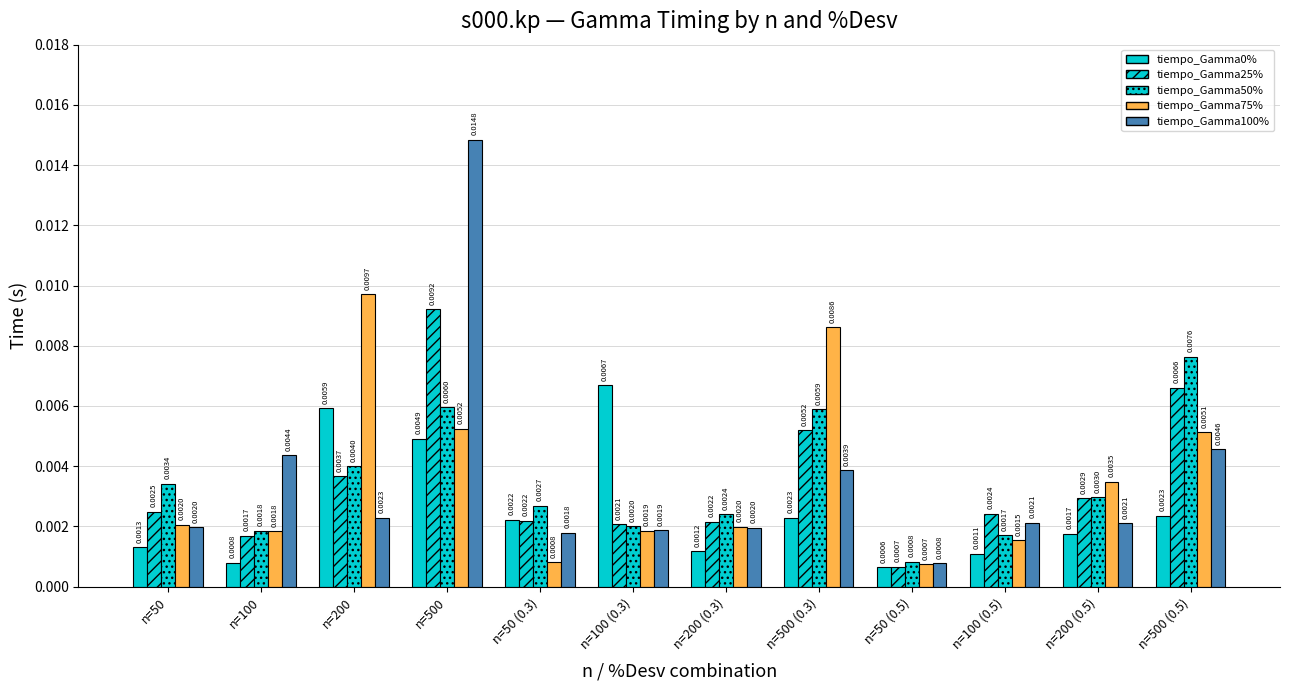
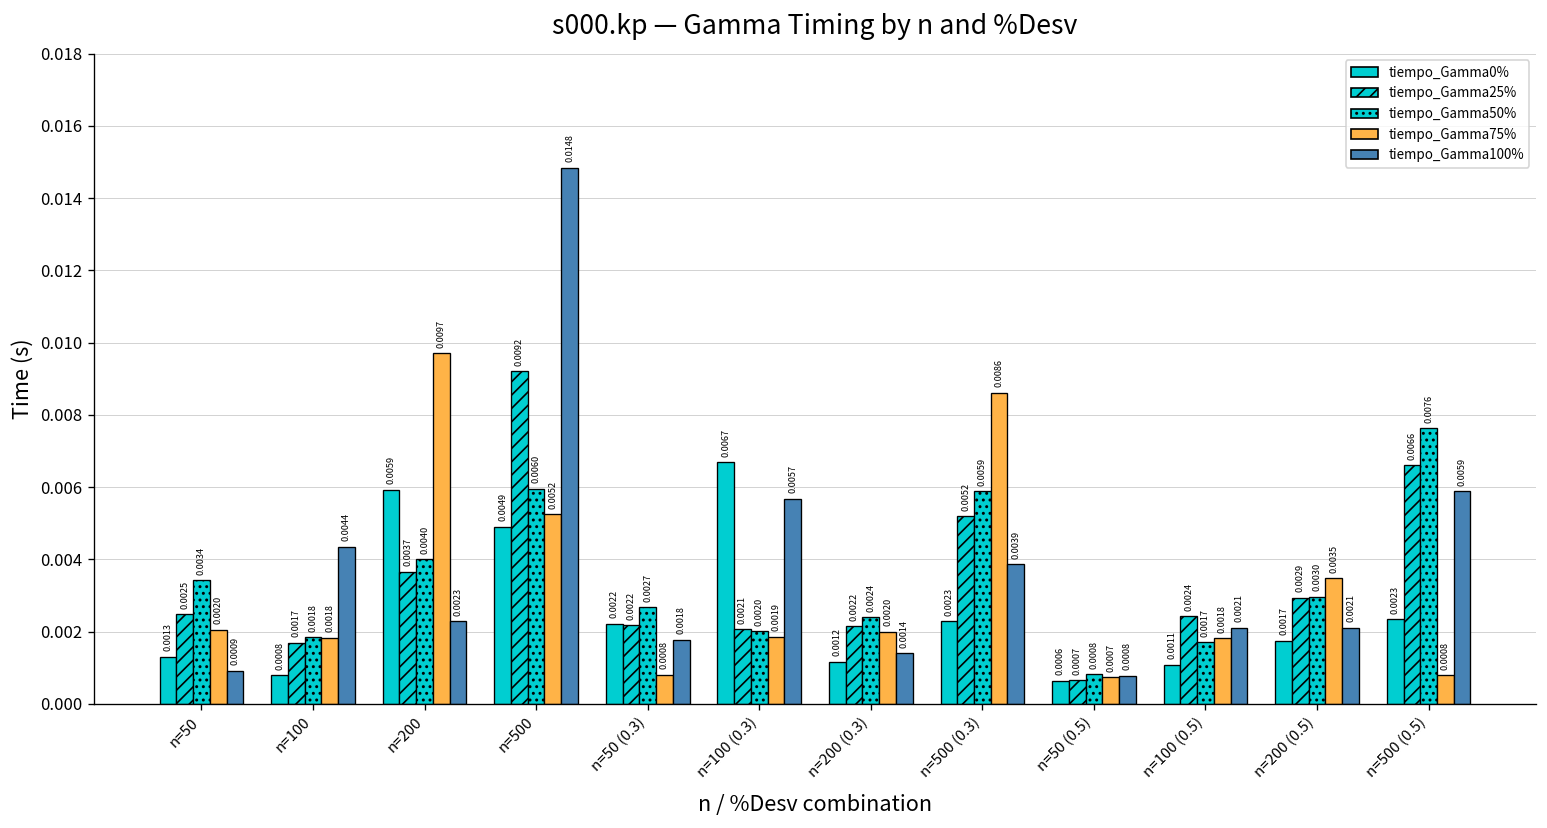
  {
    "tiempo_Gamma75%": {
      "n=50": 0.0020,
      "n=100": 0.0018,
      "n=200": 0.0097,
      "n=500": 0.0052,
      "n=50 (0.3)": 0.0008,
      "n=100 (0.3)": 0.0019,
      "n=200 (0.3)": 0.0020,
      "n=500 (0.3)": 0.0086,
      "n=50 (0.5)": 0.0007,
-     "n=100 (0.5)": 0.0015,
+     "n=100 (0.5)": 0.0018,
      "n=200 (0.5)": 0.0035,
-     "n=500 (0.5)": 0.0051
+     "n=500 (0.5)": 0.0008
    },
    "tiempo_Gamma100%": {
-     "n=50": 0.0020,
+     "n=50": 0.0009,
      "n=100": 0.0044,
      "n=200": 0.0023,
      "n=500": 0.0148,
      "n=50 (0.3)": 0.0018,
-     "n=100 (0.3)": 0.0019,
-     "n=200 (0.3)": 0.0020,
+     "n=100 (0.3)": 0.0057,
+     "n=200 (0.3)": 0.0014,
      "n=500 (0.3)": 0.0039,
      "n=50 (0.5)": 0.0008,
      "n=100 (0.5)": 0.0021,
      "n=200 (0.5)": 0.0021,
-     "n=500 (0.5)": 0.0046
+     "n=500 (0.5)": 0.0059
    }
  }
